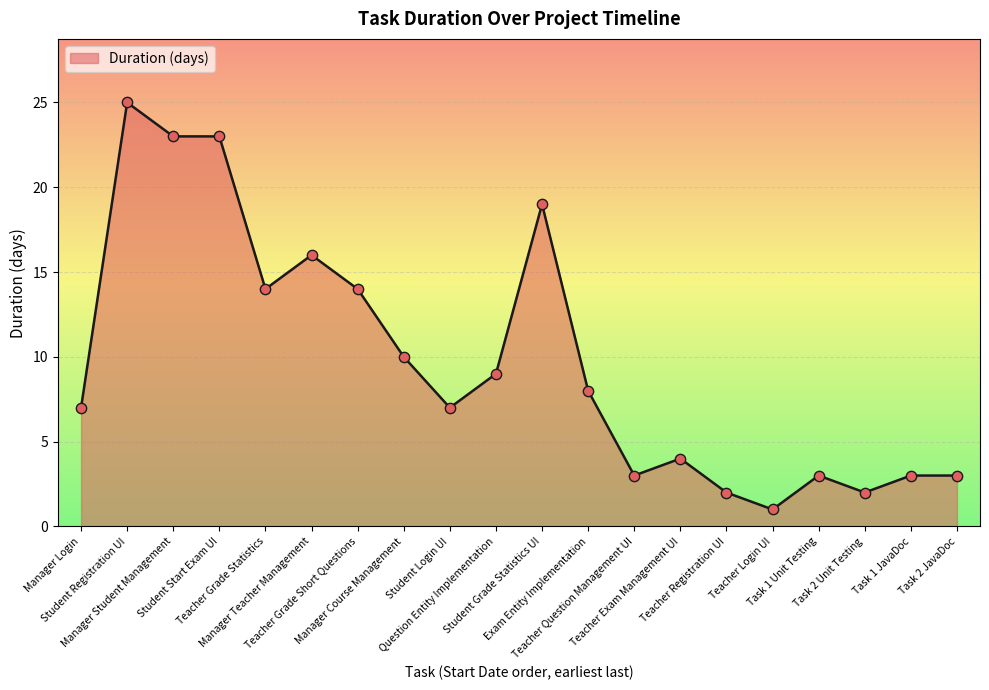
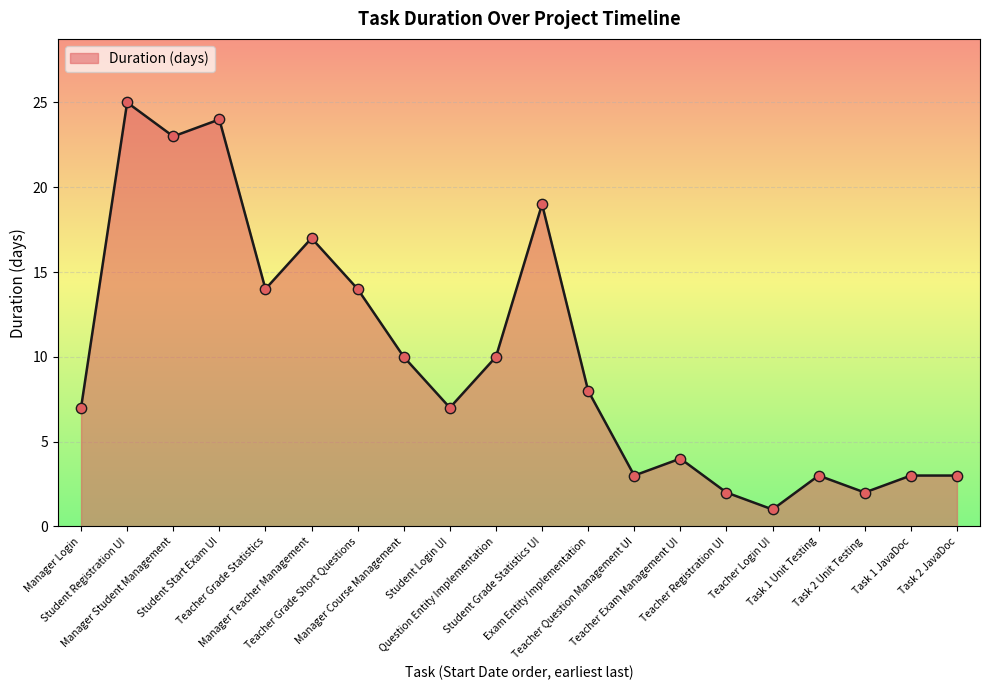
  {
    "Manager Login": 7,
    "Student Registration UI": 25,
    "Manager Student Management": 23,
-   "Student Start Exam UI": 23,
+   "Student Start Exam UI": 24,
    "Teacher Grade Statistics": 14,
-   "Manager Teacher Management": 16,
+   "Manager Teacher Management": 17,
    "Teacher Grade Short Questions": 14,
    "Manager Course Management": 10,
    "Student Login UI": 7,
-   "Question Entity Implementation": 9,
+   "Question Entity Implementation": 10,
    "Student Grade Statistics UI": 19,
    "Exam Entity Implementation": 8,
    "Teacher Question Management UI": 3,
    "Teacher Exam Management UI": 4,
    "Teacher Registration UI": 2,
    "Teacher Login UI": 1,
    "Task 1 Unit Testing": 3,
    "Task 2 Unit Testing": 2,
    "Task 1 JavaDoc": 3,
    "Task 2 JavaDoc": 3
  }
